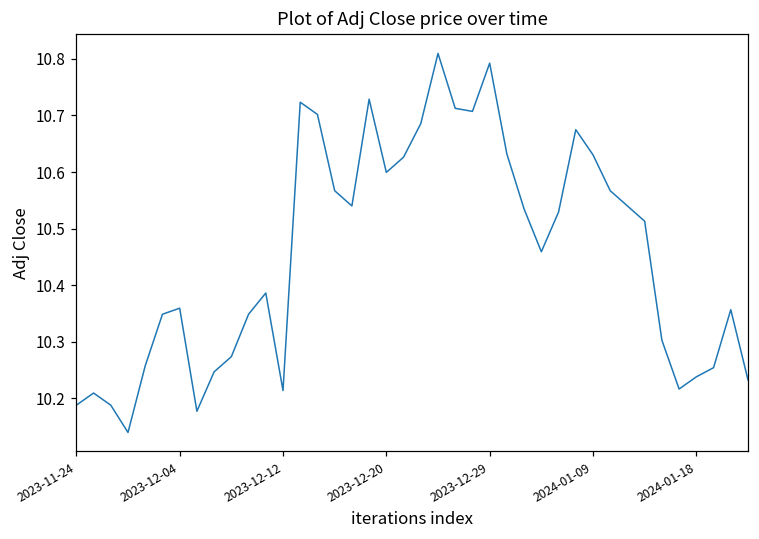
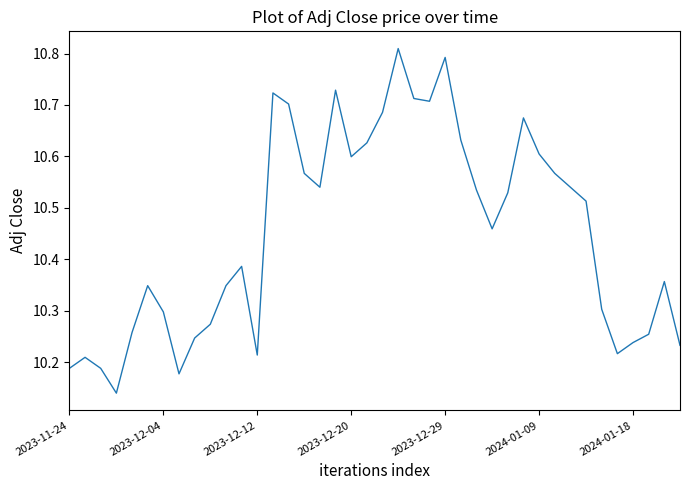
  {
    "2023-11-24": 10.19,
-   "2023-12-04": 10.36,
+   "2023-12-04": 10.30,
    "2023-12-12": 10.21,
    "2023-12-20": 10.60,
    "2023-12-29": 10.79,
-   "2024-01-09": 10.63,
+   "2024-01-09": 10.60,
    "2024-01-18": 10.24
  }
